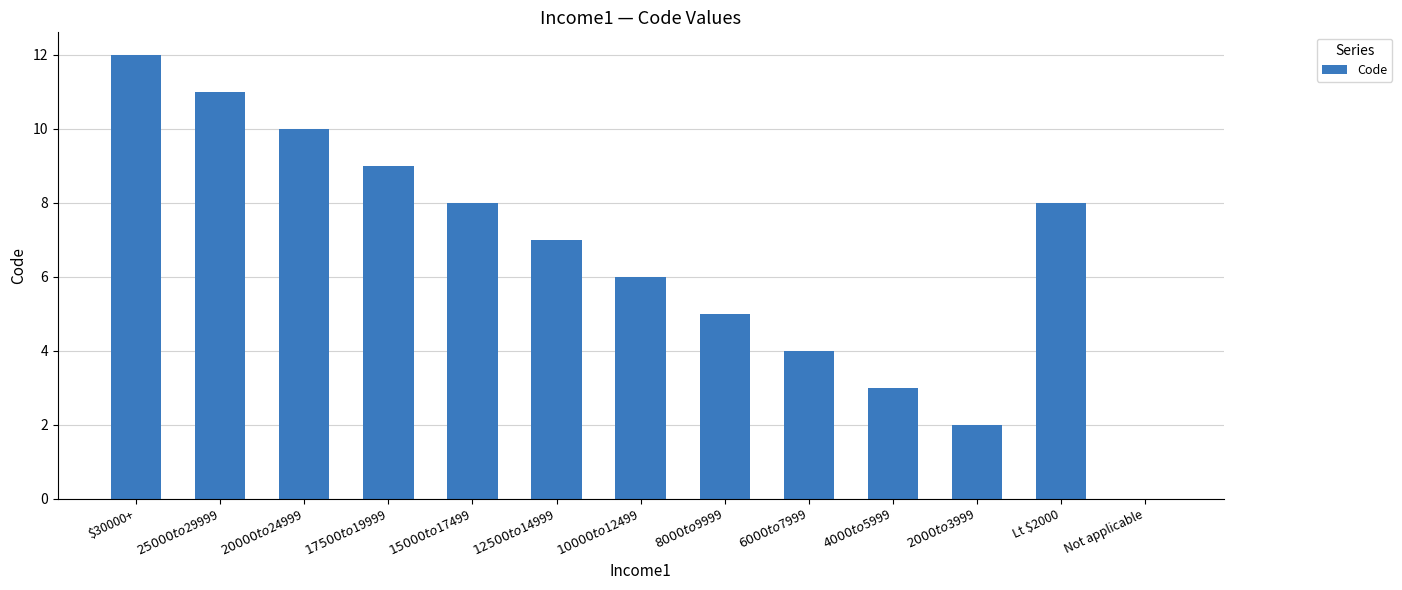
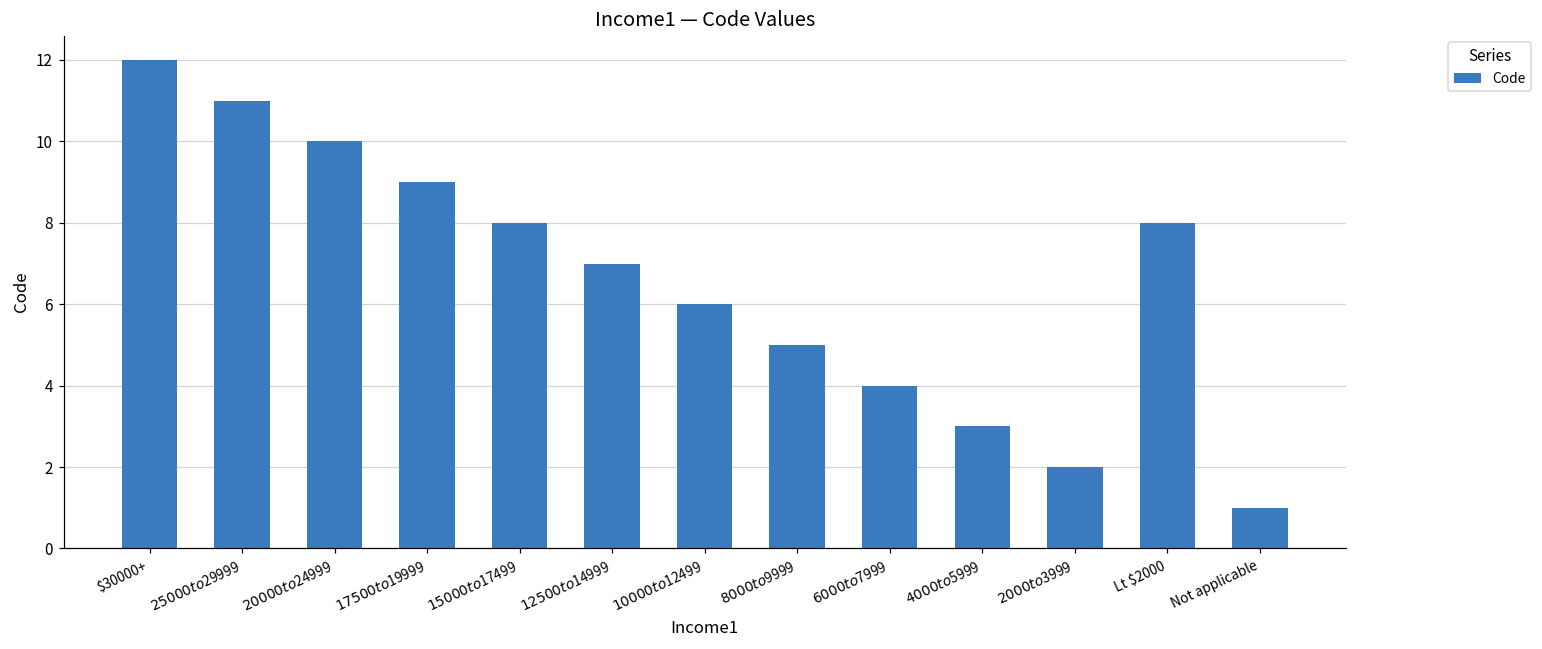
  {
    "$30000+": 12,
    "Lt $2000": 8,
-   "Not applicable": 0
+   "Not applicable": 1
  }
